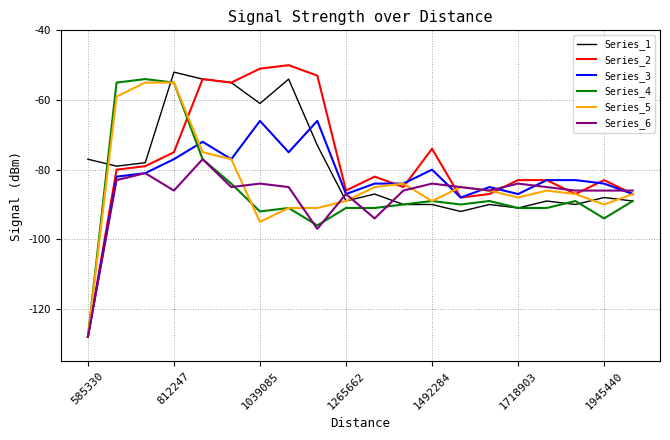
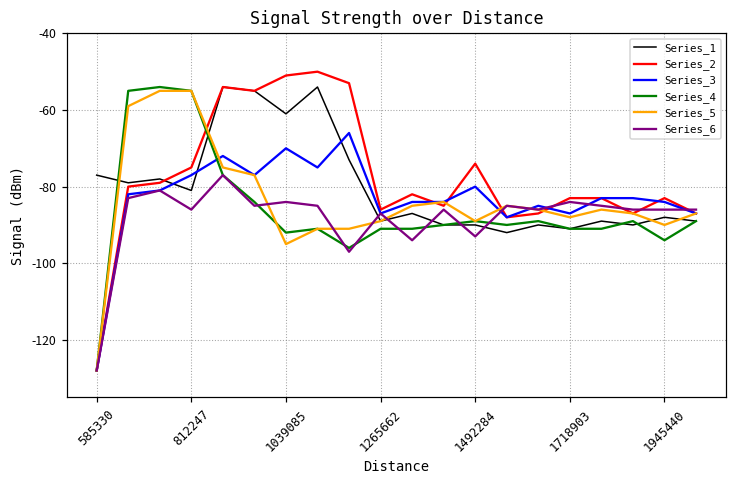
  {
    "Series_1": {
      "585330": -77,
-     "812247": -52,
+     "812247": -81,
      "1039085": -61,
      "1492284": -90,
      "1945440": -88
    },
    "Series_2": {
      "812247": -75,
      "1039085": -51,
      "1265662": -86,
      "1492284": -74,
      "1718903": -83,
      "1945440": -83
    },
    "Series_3": {
      "812247": -77,
-     "1039085": -66,
+     "1039085": -70,
      "1492284": -80,
      "1718903": -87,
      "1945440": -84
    },
    "Series_4": {
      "1039085": -92,
      "1265662": -91,
      "1945440": -94
    },
    "Series_5": {
      "1039085": -95,
      "1718903": -88,
      "1945440": -90
    },
    "Series_6": {
      "812247": -86,
      "1039085": -84,
-     "1492284": -84,
+     "1492284": -93,
      "1718903": -84,
      "1945440": -86
    }
  }
